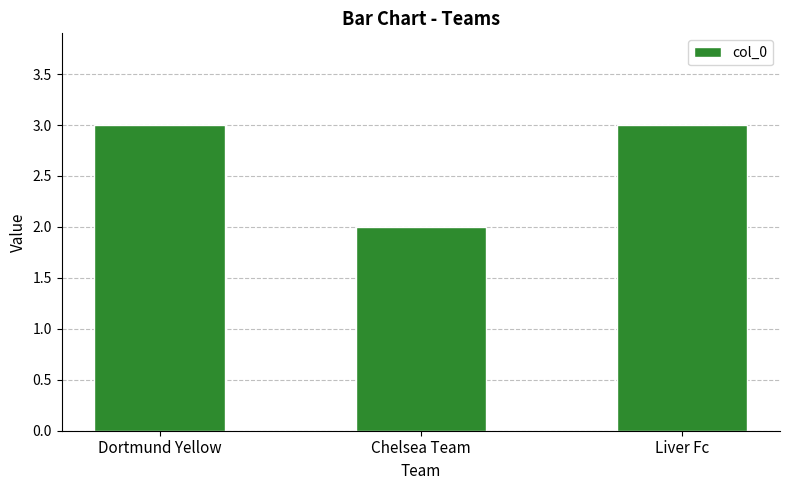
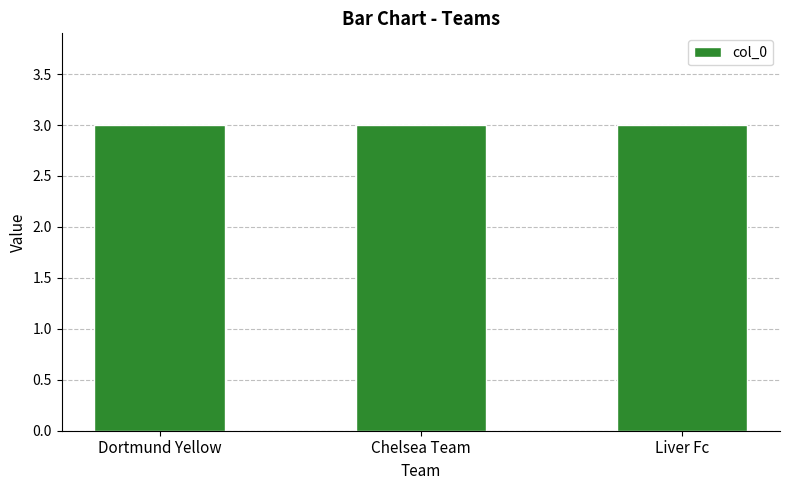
  {
    "Dortmund Yellow": 3,
-   "Chelsea Team": 2,
+   "Chelsea Team": 3,
    "Liver Fc": 3
  }
